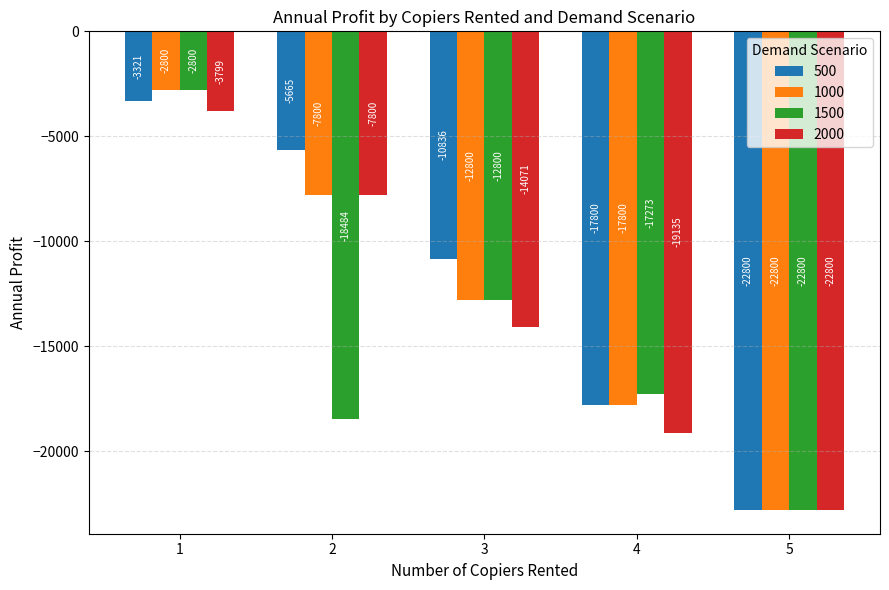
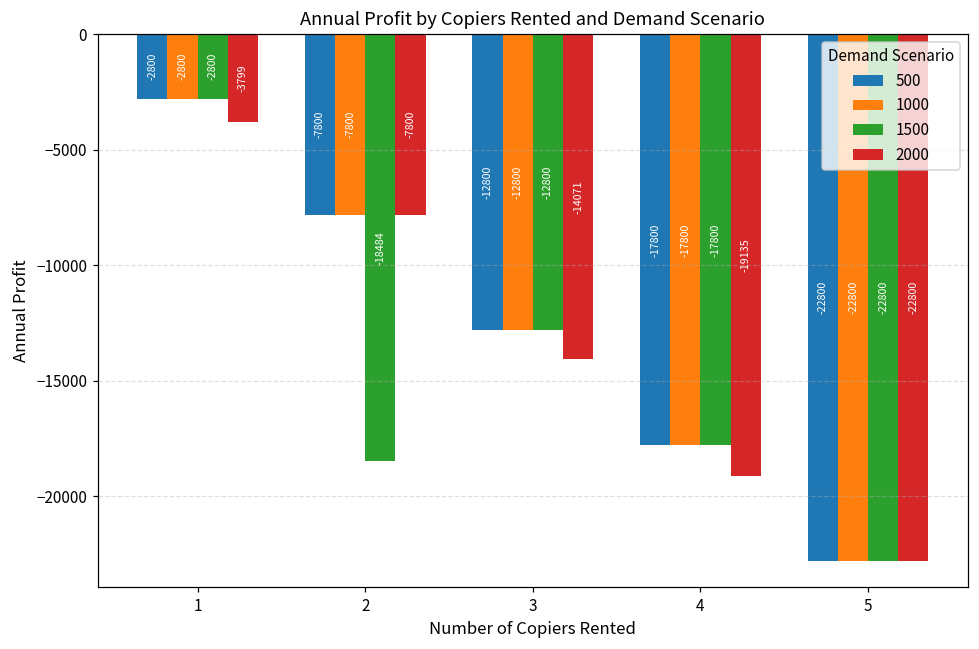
  {
    "500": {
-     "1": -3321,
-     "2": -5665,
-     "3": -10836,
+     "1": -2800,
+     "2": -7800,
+     "3": -12800,
      "4": -17800,
      "5": -22800
    },
    "1000": {
      "1": -2800,
      "2": -7800,
      "3": -12800,
      "4": -17800,
      "5": -22800
    },
    "1500": {
      "1": -2800,
      "2": -18484,
      "3": -12800,
-     "4": -17273,
+     "4": -17800,
      "5": -22800
    },
    "2000": {
      "1": -3799,
      "2": -7800,
      "3": -14071,
      "4": -19135,
      "5": -22800
    }
  }
